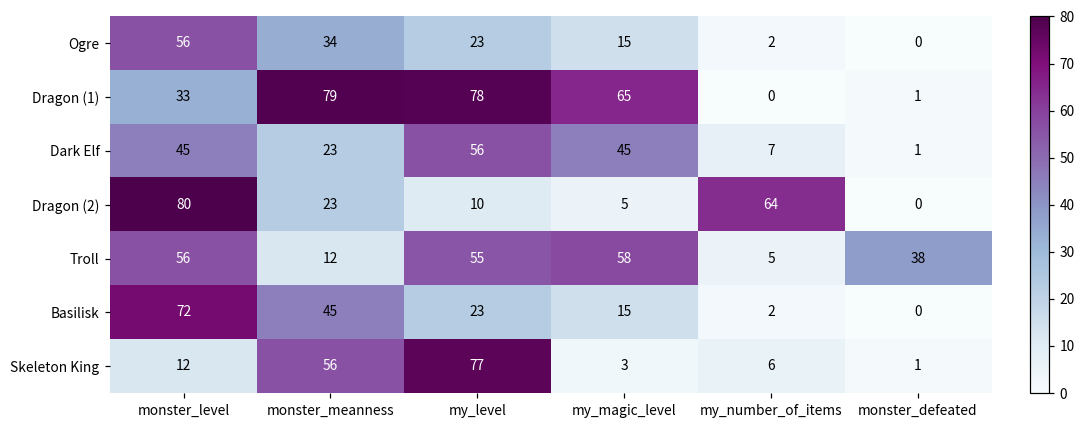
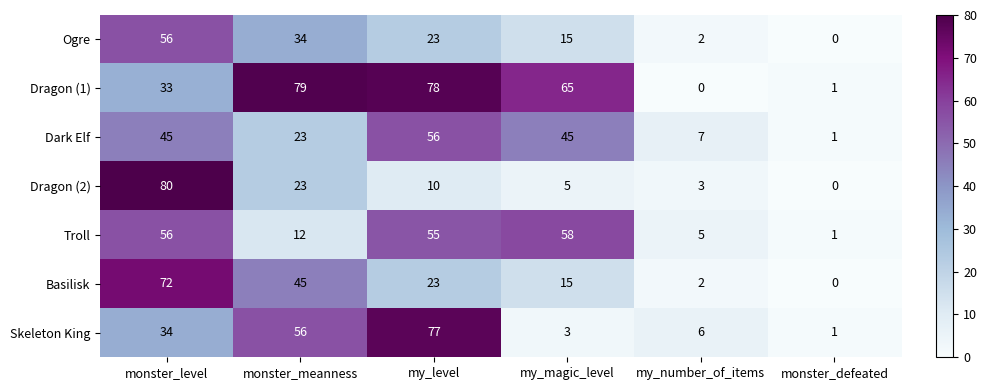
  {
    "Ogre": {
      "monster_level": 56,
      "monster_meanness": 34,
      "my_level": 23,
      "my_magic_level": 15,
      "my_number_of_items": 2,
      "monster_defeated": 0
    },
    "Dragon (1)": {
      "monster_level": 33,
      "monster_meanness": 79,
      "my_level": 78,
      "my_magic_level": 65,
      "my_number_of_items": 0,
      "monster_defeated": 1
    },
    "Dark Elf": {
      "monster_level": 45,
      "monster_meanness": 23,
      "my_level": 56,
      "my_magic_level": 45,
      "my_number_of_items": 7,
      "monster_defeated": 1
    },
    "Dragon (2)": {
      "monster_level": 80,
      "monster_meanness": 23,
      "my_level": 10,
      "my_magic_level": 5,
-     "my_number_of_items": 64,
+     "my_number_of_items": 3,
      "monster_defeated": 0
    },
    "Troll": {
      "monster_level": 56,
      "monster_meanness": 12,
      "my_level": 55,
      "my_magic_level": 58,
      "my_number_of_items": 5,
-     "monster_defeated": 38
+     "monster_defeated": 1
    },
    "Basilisk": {
      "monster_level": 72,
      "monster_meanness": 45,
      "my_level": 23,
      "my_magic_level": 15,
      "my_number_of_items": 2,
      "monster_defeated": 0
    },
    "Skeleton King": {
-     "monster_level": 12,
+     "monster_level": 34,
      "monster_meanness": 56,
      "my_level": 77,
      "my_magic_level": 3,
      "my_number_of_items": 6,
      "monster_defeated": 1
    }
  }
